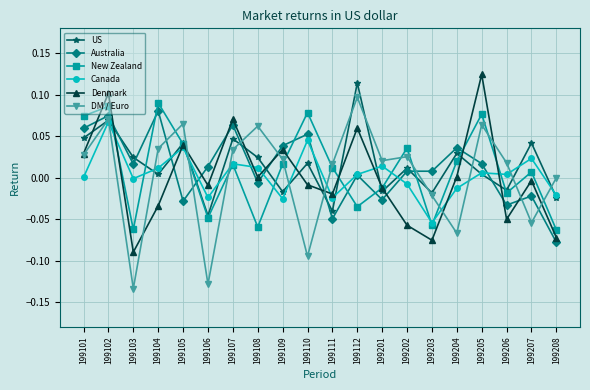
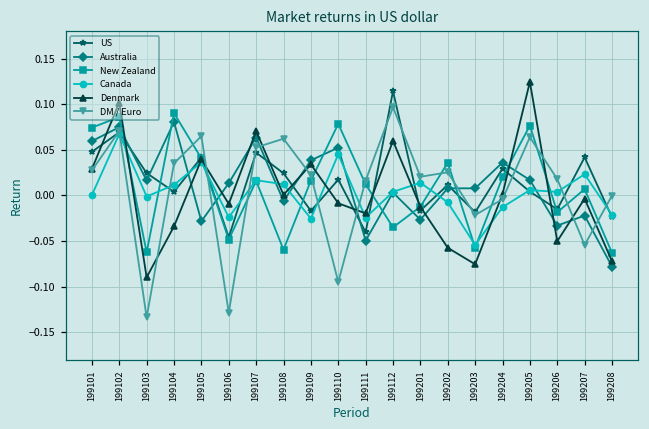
  {
    "DM / Euro": {
      "199103": -0.13,
      "199104": 0.04,
      "199105": 0.06,
      "199106": -0.13,
-     "199107": 0.03,
+     "199107": 0.05,
      "199108": 0.06,
      "199109": 0.02,
      "199110": -0.09,
      "199111": 0.02,
      "199112": 0.10,
      "199201": 0.02,
      "199202": 0.03,
      "199203": -0.02,
-     "199204": -0.07,
+     "199204": 0.00,
      "199205": 0.06,
      "199206": 0.02,
      "199207": -0.05,
      "199208": 0.00
    }
  }
